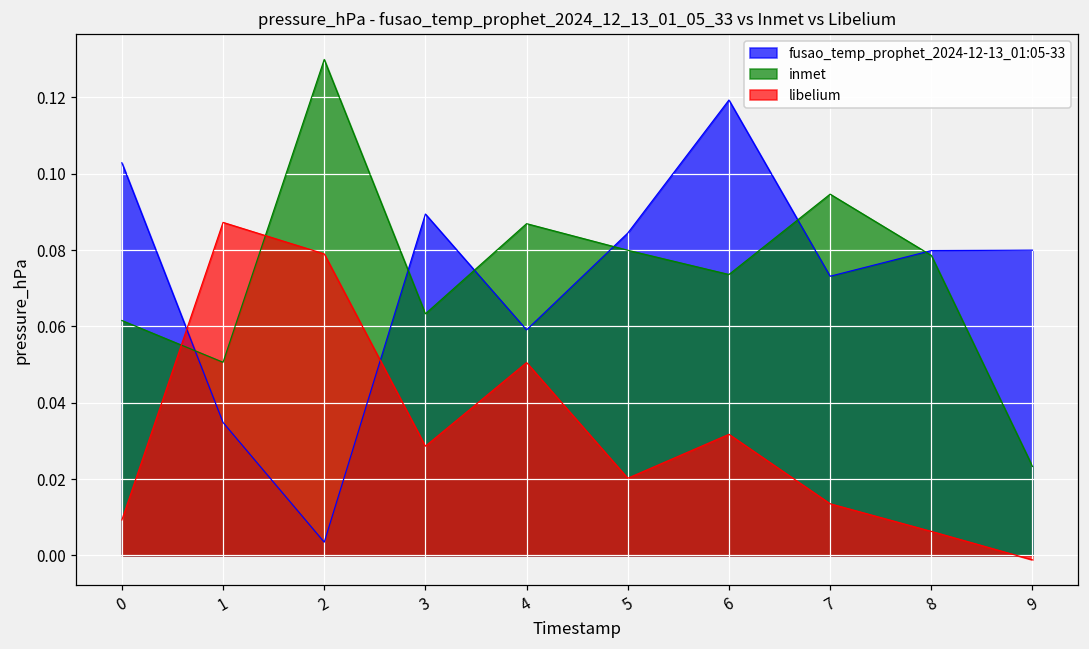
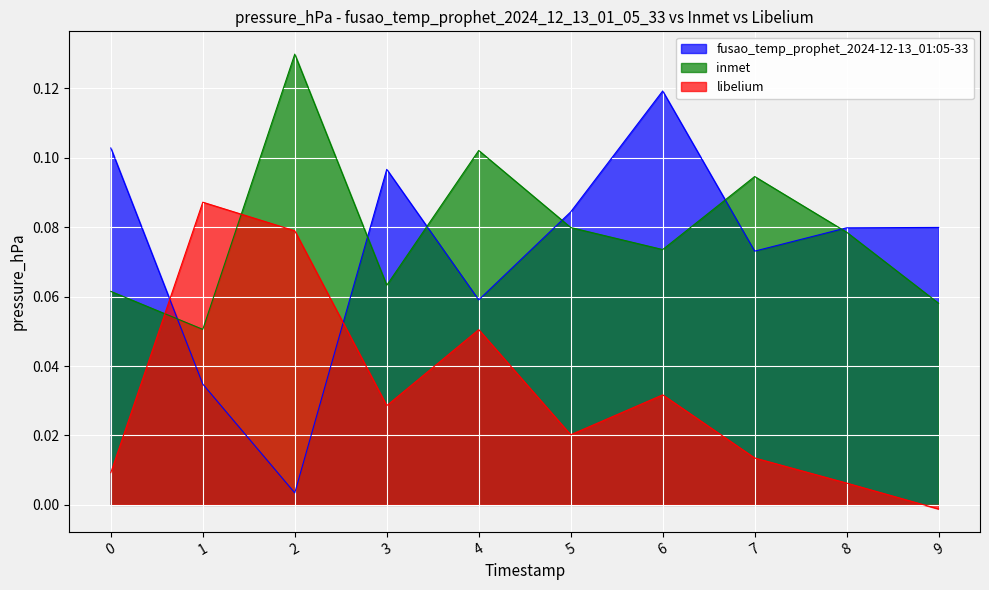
  {
    "fusao_temp_prophet_2024-12-13_01:05-33": {
      "0": 0.103,
      "1": 0.035,
      "2": 0.003,
-     "3": 0.089,
+     "3": 0.097,
      "4": 0.059,
      "5": 0.084,
      "6": 0.119,
      "7": 0.073,
      "8": 0.080,
      "9": 0.080
    },
    "inmet": {
      "0": 0.062,
      "1": 0.051,
      "2": 0.130,
      "3": 0.063,
-     "4": 0.087,
+     "4": 0.102,
      "5": 0.080,
      "6": 0.074,
      "7": 0.095,
      "8": 0.079,
-     "9": 0.023
+     "9": 0.058
    }
  }
